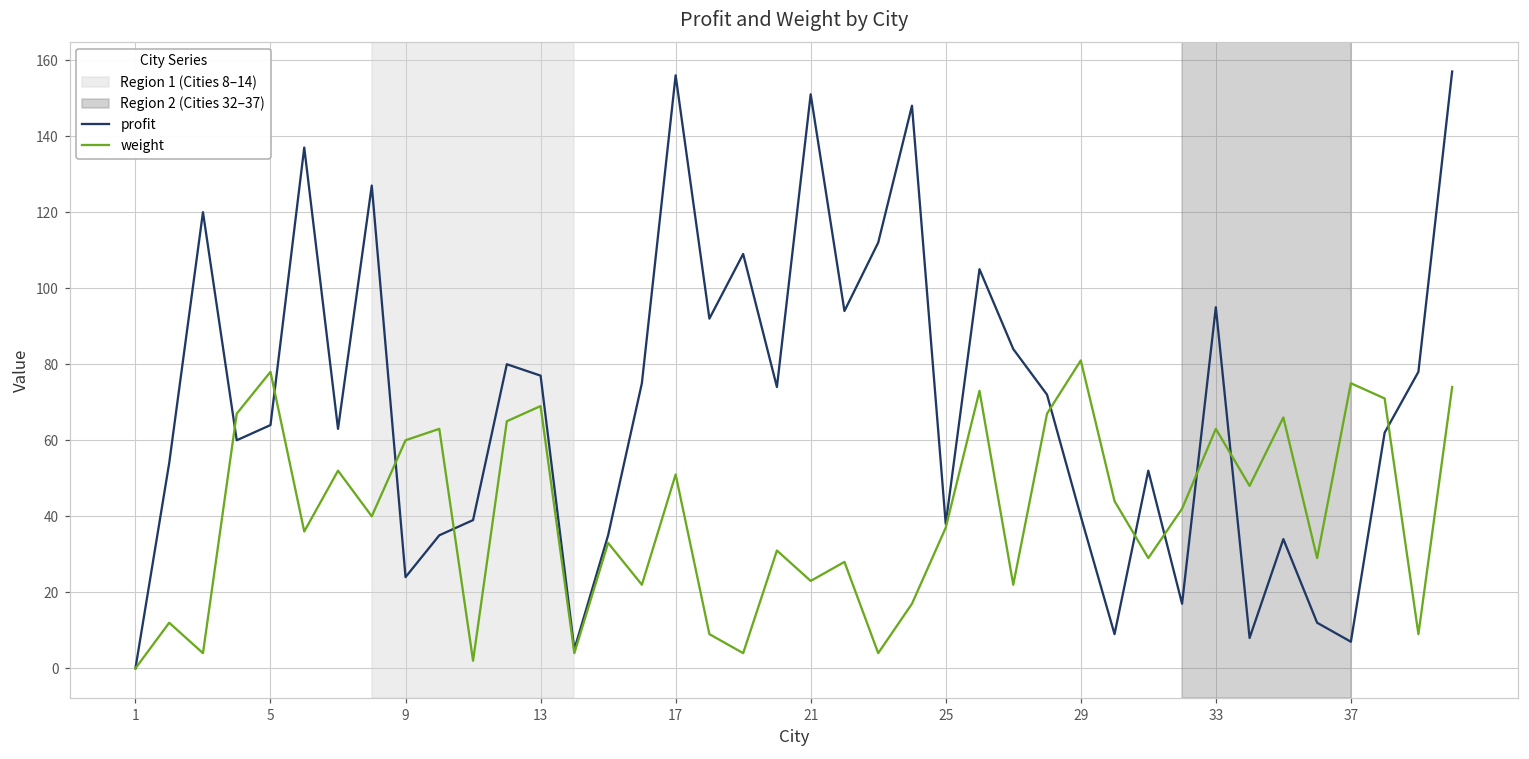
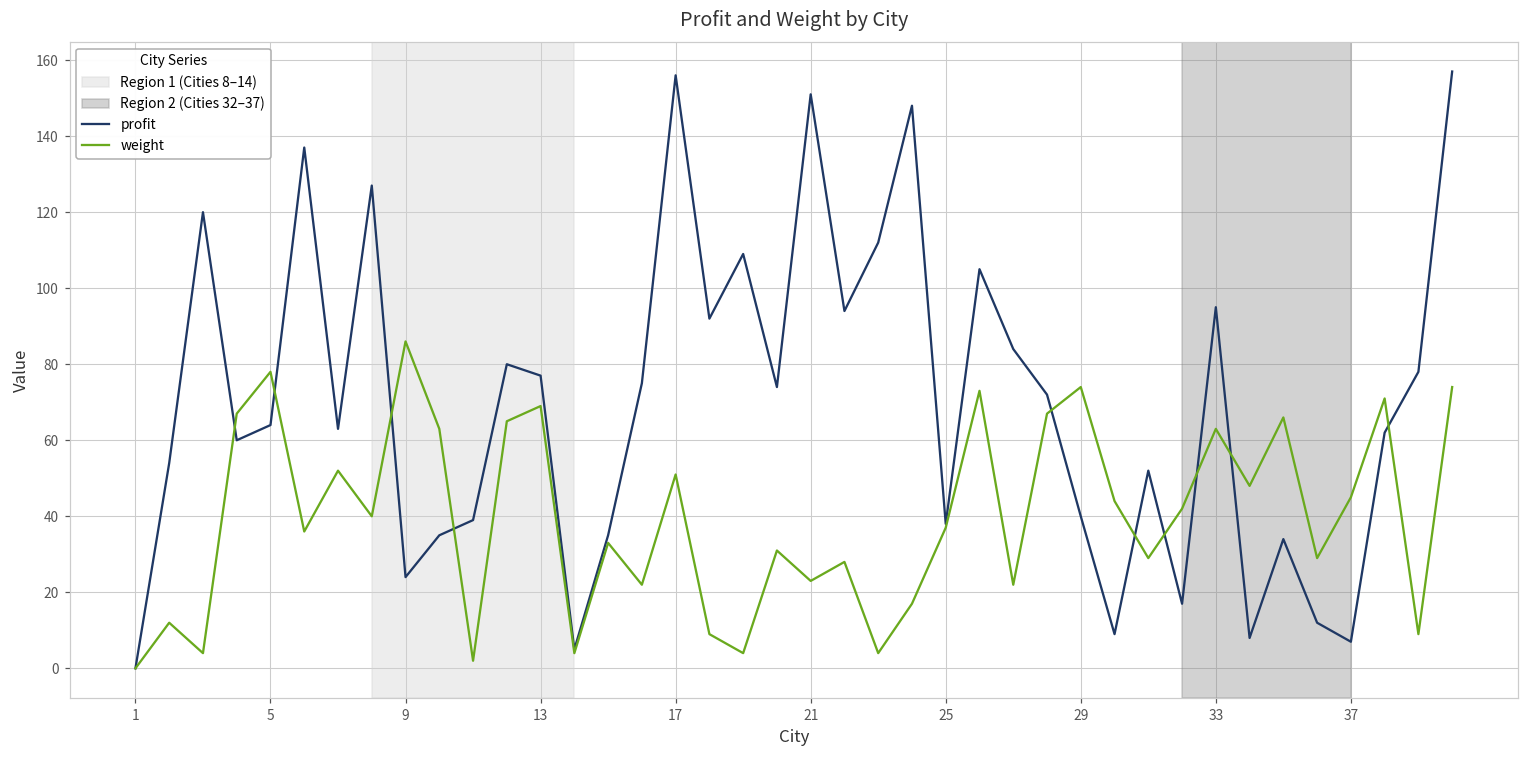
  {
    "profit": {
      "5": 64,
      "9": 24,
      "13": 77,
      "17": 156,
      "21": 151,
      "25": 38,
      "29": 40,
      "33": 95,
      "37": 7
    },
    "weight": {
      "5": 78,
-     "9": 60,
+     "9": 86,
      "13": 69,
      "17": 51,
      "21": 23,
      "25": 37,
-     "29": 81,
+     "29": 74,
      "33": 63,
-     "37": 75
+     "37": 45
    }
  }
